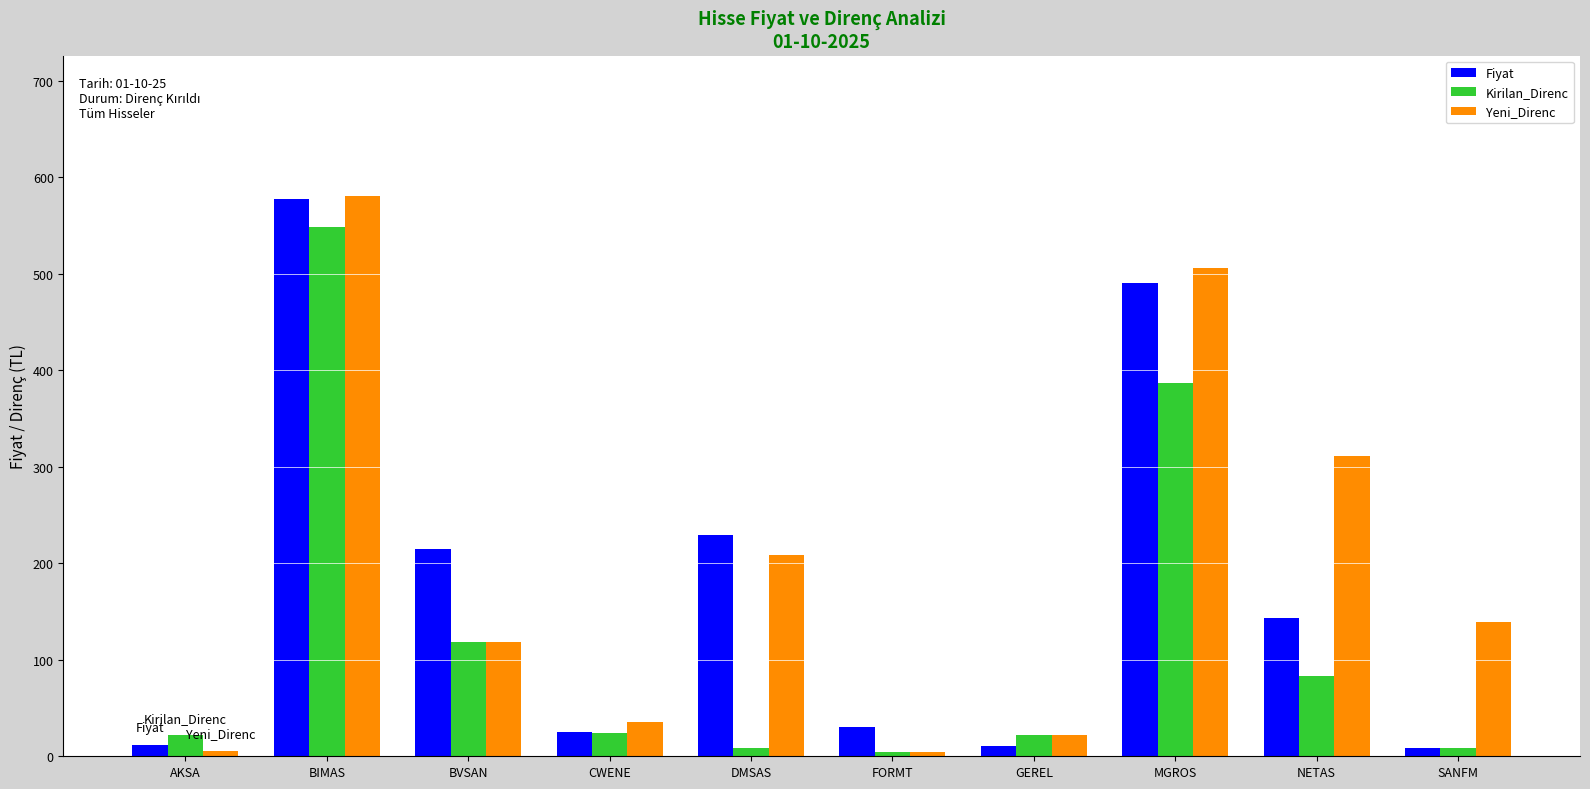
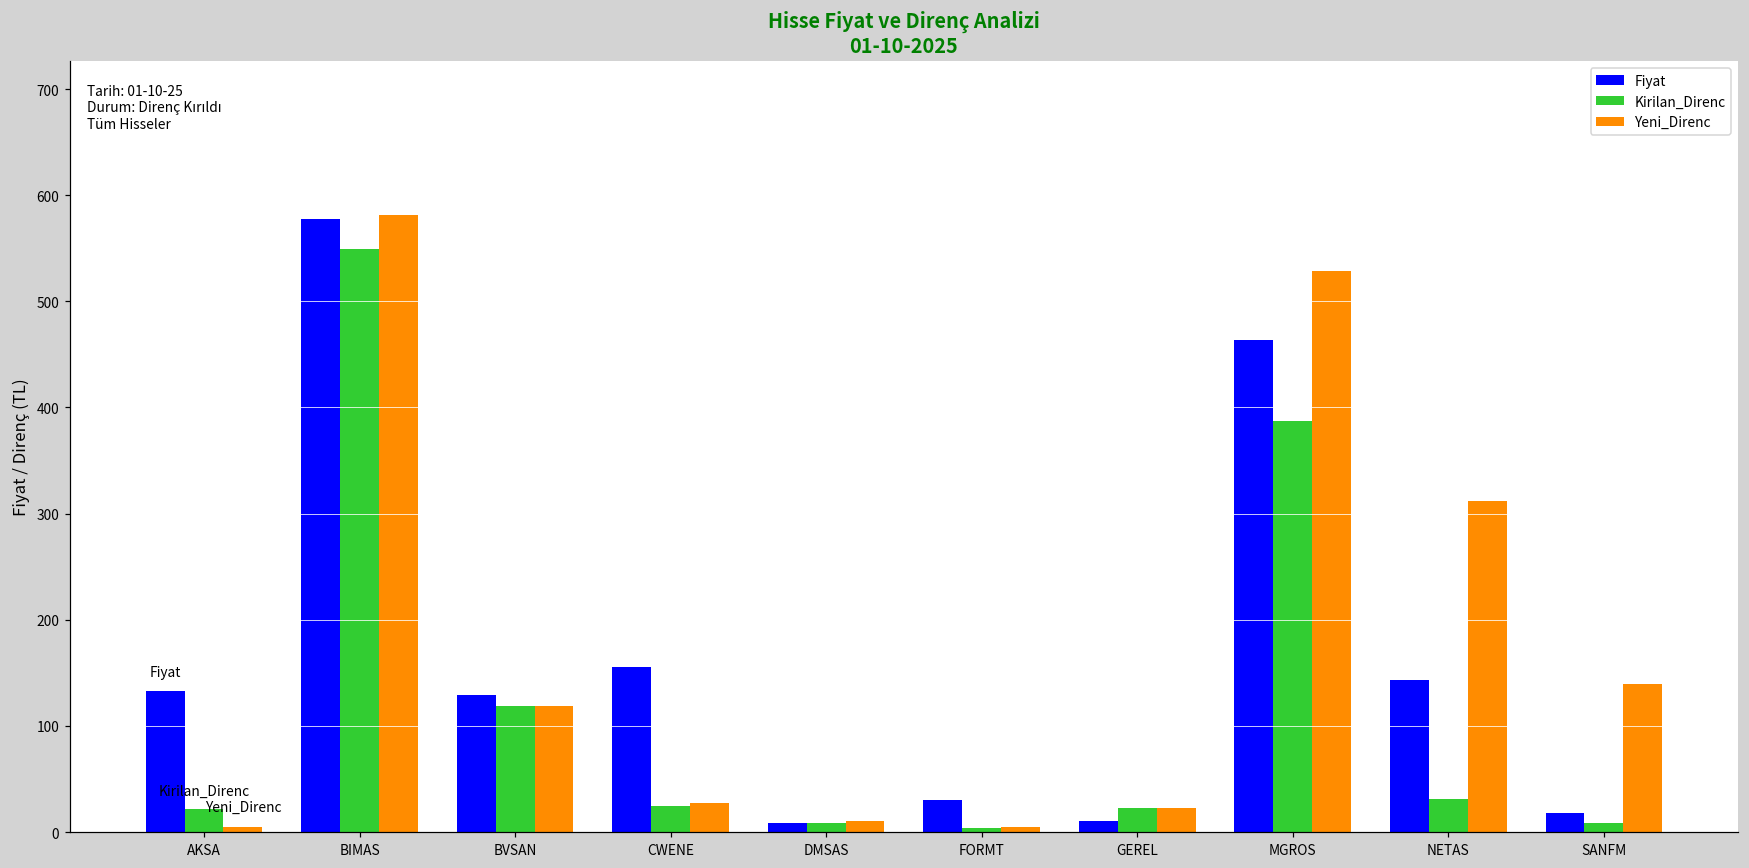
  {
    "Fiyat": {
-     "AKSA": 10,
+     "AKSA": 130,
      "BIMAS": 580,
-     "BVSAN": 210,
-     "CWENE": 30,
-     "DMSAS": 230,
+     "BVSAN": 130,
+     "CWENE": 160,
+     "DMSAS": 10,
      "FORMT": 30,
      "GEREL": 10,
-     "MGROS": 490,
+     "MGROS": 460,
      "NETAS": 140,
-     "SANFM": 10
+     "SANFM": 20
    },
    "Kirilan_Direnc": {
      "AKSA": 20,
      "BIMAS": 550,
      "BVSAN": 120,
      "CWENE": 20,
      "DMSAS": 10,
      "FORMT": 0,
      "GEREL": 20,
      "MGROS": 390,
-     "NETAS": 80,
+     "NETAS": 30,
      "SANFM": 10
    },
    "Yeni_Direnc": {
      "AKSA": 10,
      "BIMAS": 580,
      "BVSAN": 120,
-     "CWENE": 40,
-     "DMSAS": 210,
+     "CWENE": 30,
+     "DMSAS": 10,
      "FORMT": 0,
      "GEREL": 20,
-     "MGROS": 510,
+     "MGROS": 530,
      "NETAS": 310,
      "SANFM": 140
    }
  }
